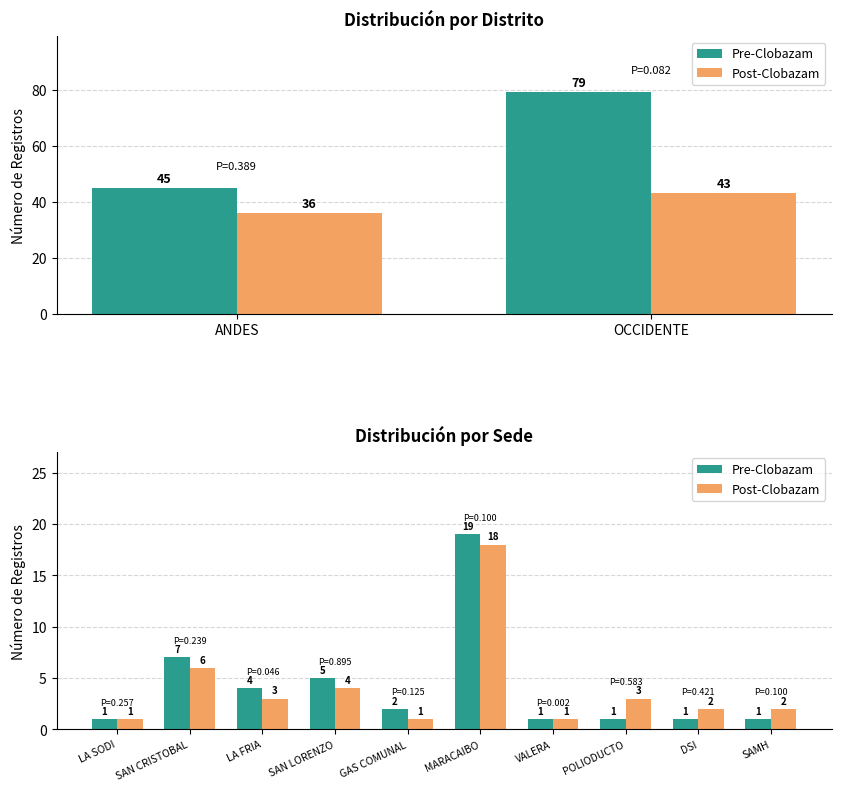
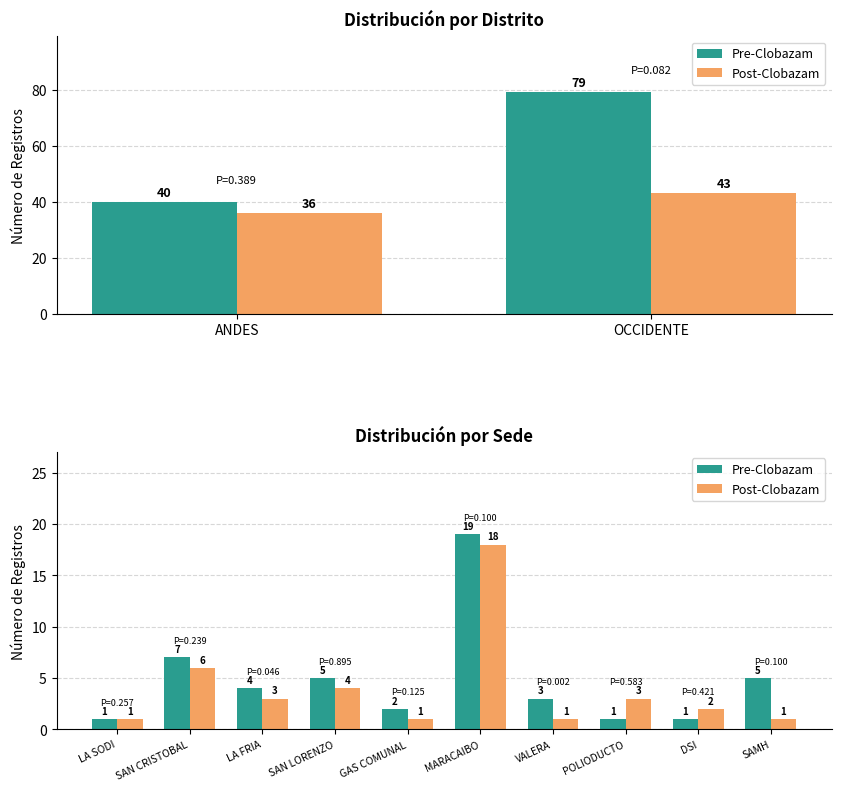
  {
    "Distribución por Distrito": {
      "Pre-Clobazam": {
-       "ANDES": 45,
+       "ANDES": 40,
        "OCCIDENTE": 79
      },
      "Post-Clobazam": {
        "ANDES": 36,
        "OCCIDENTE": 43
      }
    },
    "Distribución por Sede": {
      "Pre-Clobazam": {
        "LA SODI": 1,
        "SAN CRISTOBAL": 7,
        "LA FRIA": 4,
        "SAN LORENZO": 5,
        "GAS COMUNAL": 2,
        "MARACAIBO": 19,
-       "VALERA": 1,
+       "VALERA": 3,
        "POLIODUCTO": 1,
        "DSI": 1,
-       "SAMH": 1
+       "SAMH": 5
      },
      "Post-Clobazam": {
        "LA SODI": 1,
        "SAN CRISTOBAL": 6,
        "LA FRIA": 3,
        "SAN LORENZO": 4,
        "GAS COMUNAL": 1,
        "MARACAIBO": 18,
        "VALERA": 1,
        "POLIODUCTO": 3,
        "DSI": 2,
-       "SAMH": 2
+       "SAMH": 1
      }
    }
  }
